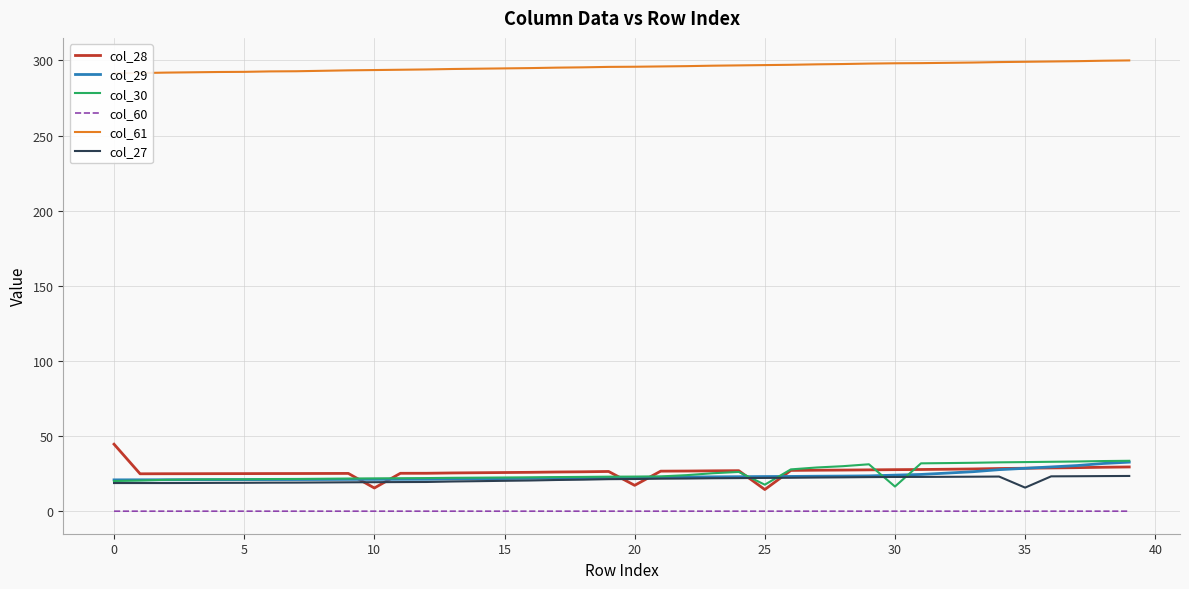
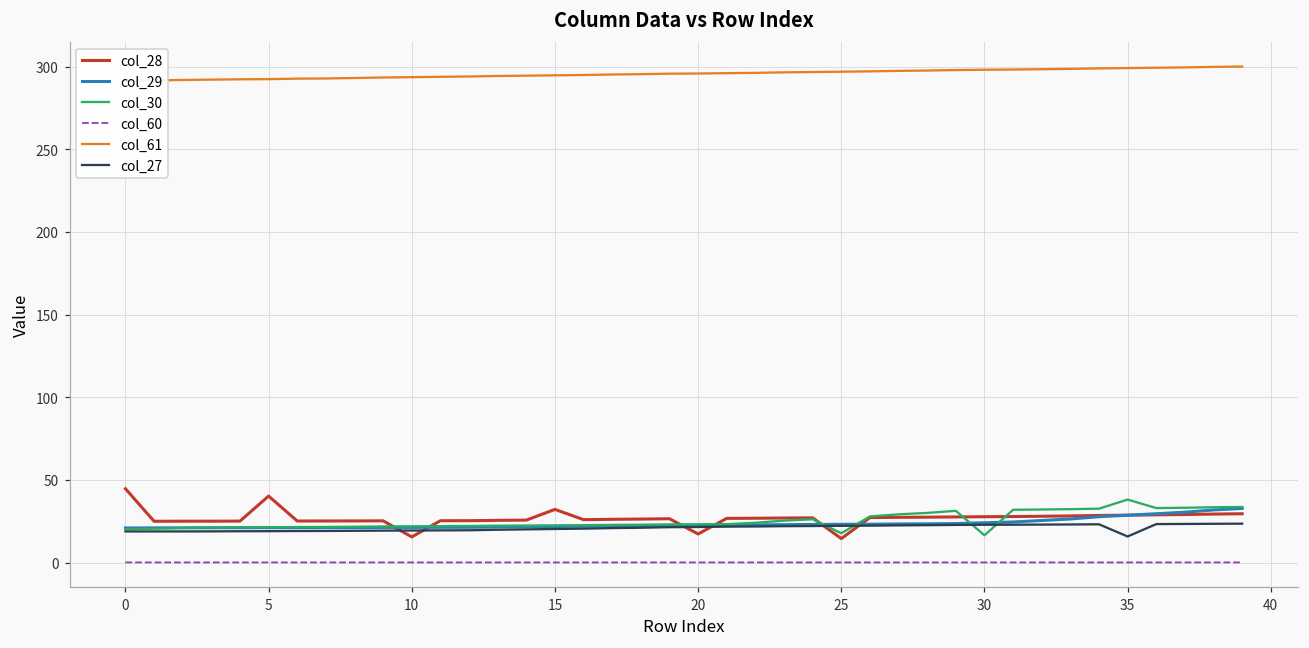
  {
    "col_28": {
      "0": 45,
-     "5": 25,
+     "5": 40,
      "10": 16,
-     "15": 26,
+     "15": 32,
      "20": 17,
      "25": 15,
      "30": 28
    },
    "col_30": {
      "25": 18,
      "30": 17,
-     "35": 33
+     "35": 38
    },
    "col_60": {
      "0": 0,
      "5": 0,
      "10": 0,
      "15": 0,
      "20": 0,
      "25": 0,
      "30": 0,
      "35": 0
    },
    "col_61": {
      "5": 292,
      "10": 294,
      "15": 295,
      "20": 296,
      "25": 297,
      "30": 298,
      "35": 299
    },
    "col_27": {
      "5": 19,
      "10": 19,
      "35": 16
    }
  }
